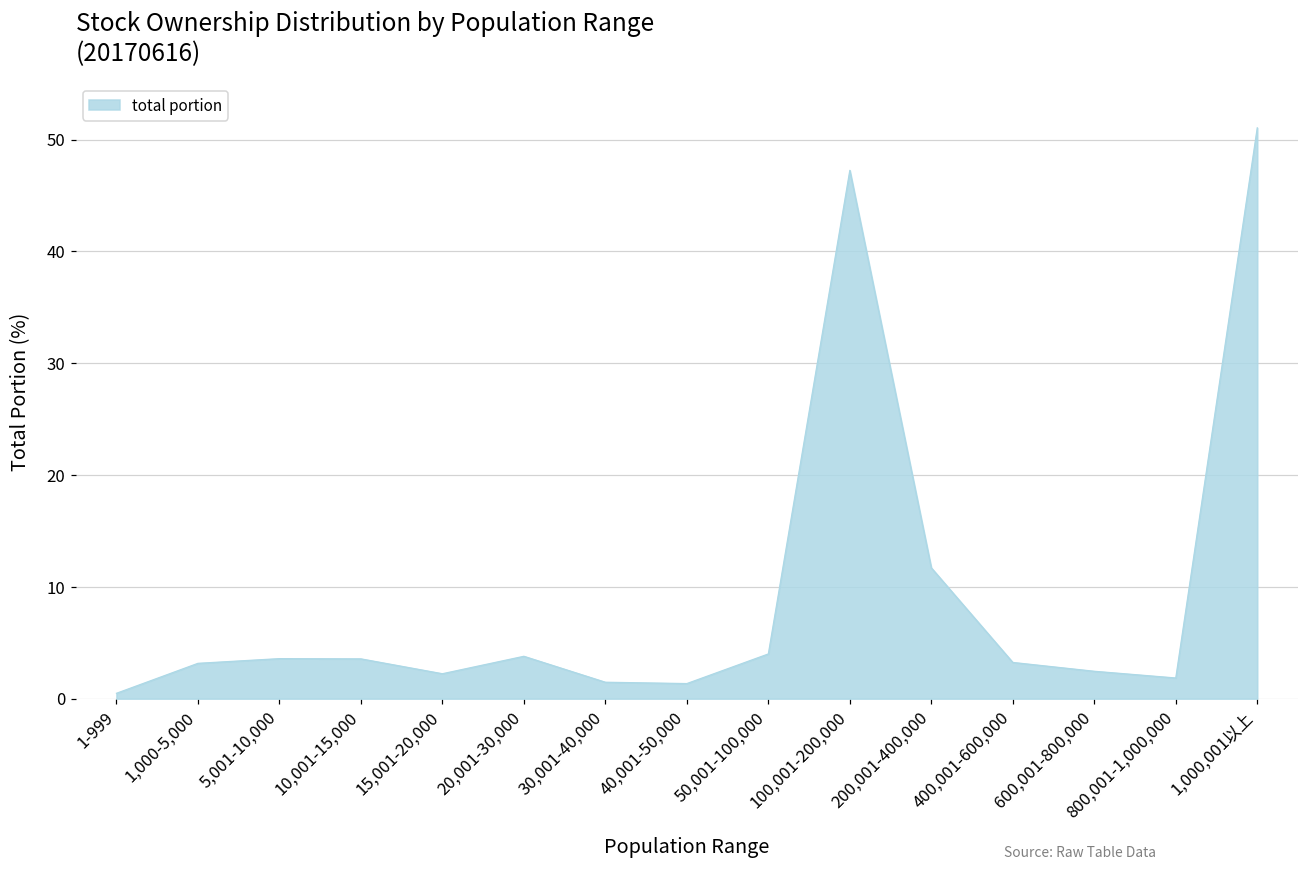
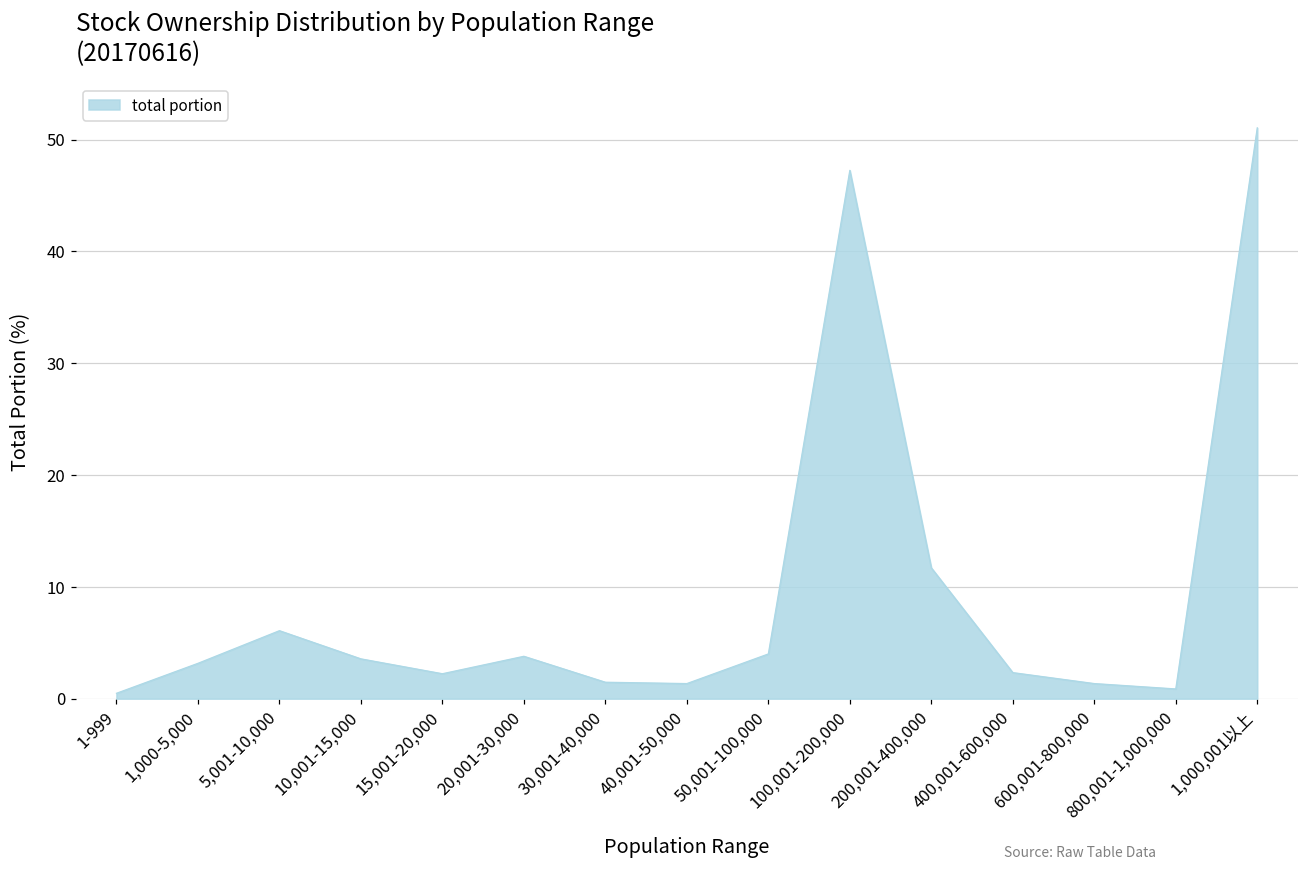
  {
    "1-999": 0.5,
    "1,000-5,000": 3.2,
-   "5,001-10,000": 3.6,
+   "5,001-10,000": 6.1,
    "10,001-15,000": 3.6,
    "15,001-20,000": 2.2,
    "20,001-30,000": 3.8,
    "30,001-40,000": 1.5,
    "40,001-50,000": 1.4,
    "50,001-100,000": 4.0,
    "100,001-200,000": 47.3,
    "200,001-400,000": 11.7,
-   "400,001-600,000": 3.2,
-   "600,001-800,000": 2.5,
-   "800,001-1,000,000": 1.9,
+   "400,001-600,000": 2.3,
+   "600,001-800,000": 1.4,
+   "800,001-1,000,000": 0.9,
    "1,000,001以上": 51.1
  }
